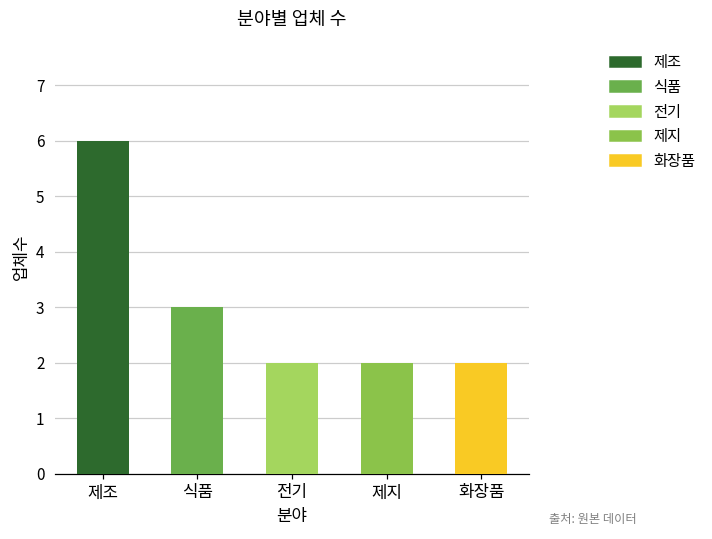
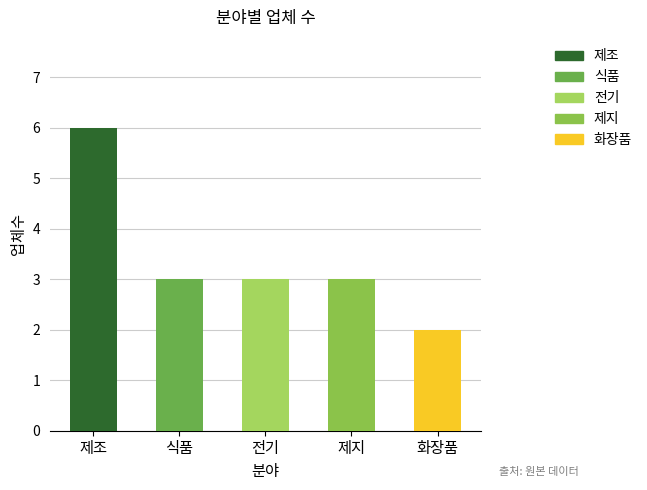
  {
    "제조": 6,
    "식품": 3,
-   "전기": 2,
-   "제지": 2,
+   "전기": 3,
+   "제지": 3,
    "화장품": 2
  }
